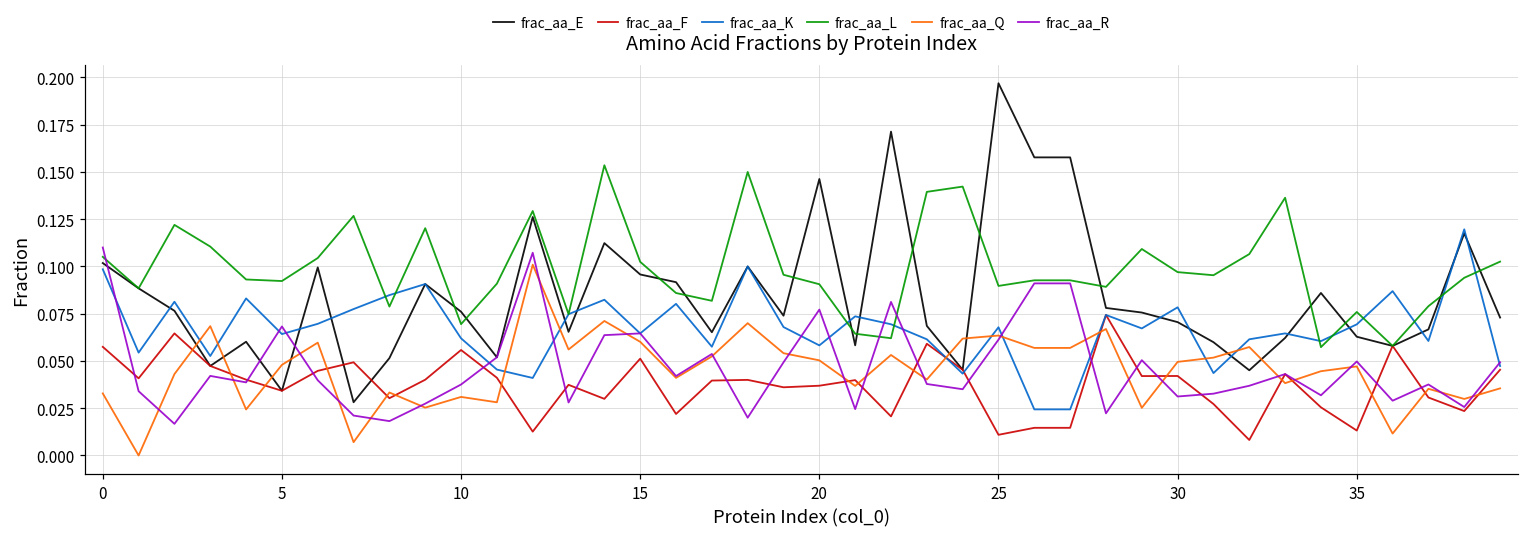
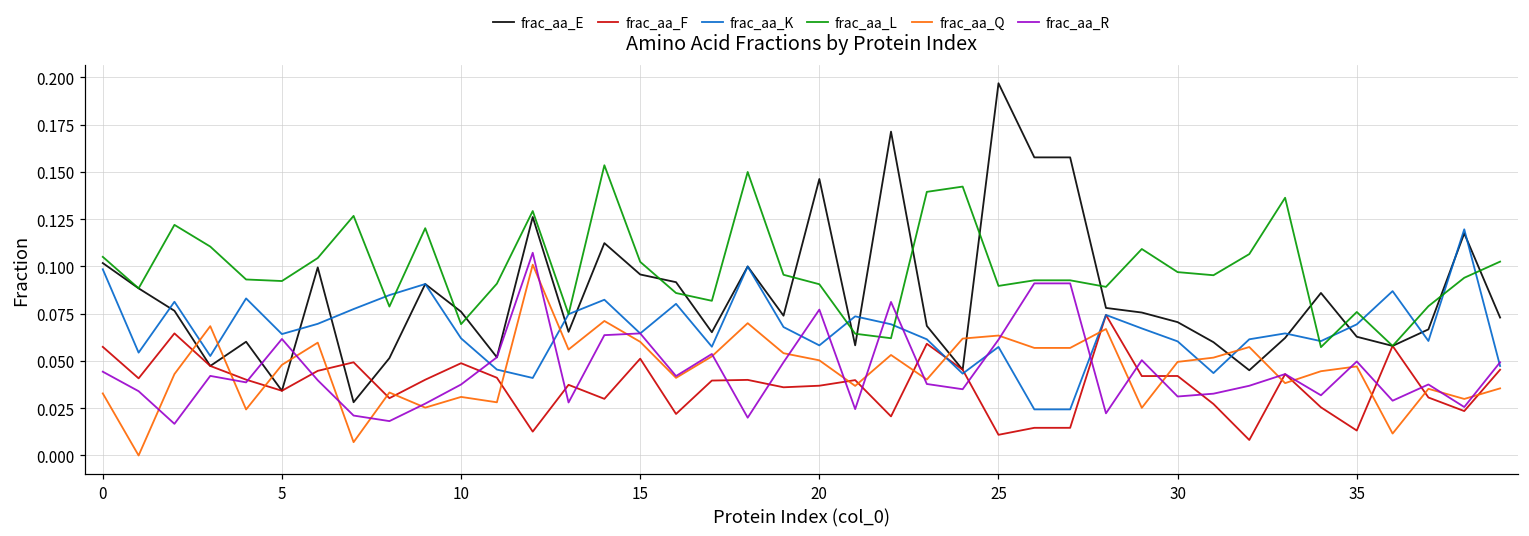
  {
    "frac_aa_E": {
      "0": 0.102,
      "10": 0.076,
      "15": 0.096,
      "20": 0.146,
      "25": 0.197,
      "30": 0.071,
      "35": 0.063
    },
    "frac_aa_F": {
      "0": 0.057,
-     "10": 0.056,
+     "10": 0.049,
      "15": 0.051,
      "20": 0.037,
      "25": 0.011,
      "30": 0.042,
      "35": 0.013
    },
    "frac_aa_K": {
      "0": 0.099,
      "5": 0.064,
      "10": 0.062,
      "20": 0.058,
-     "25": 0.068,
-     "30": 0.078,
+     "25": 0.057,
+     "30": 0.060,
      "35": 0.069
    },
    "frac_aa_L": {
      "0": 0.105,
      "5": 0.092,
      "10": 0.069,
      "15": 0.102,
      "20": 0.091,
      "25": 0.090,
      "30": 0.097,
      "35": 0.076
    },
    "frac_aa_Q": {
      "0": 0.033,
      "5": 0.048,
      "10": 0.031,
      "15": 0.060,
      "20": 0.050,
      "25": 0.063,
      "30": 0.050,
      "35": 0.047
    },
    "frac_aa_R": {
-     "0": 0.110,
-     "5": 0.068,
+     "0": 0.044,
+     "5": 0.062,
      "10": 0.038,
      "20": 0.077,
      "25": 0.061,
      "30": 0.031,
      "35": 0.050
    }
  }
